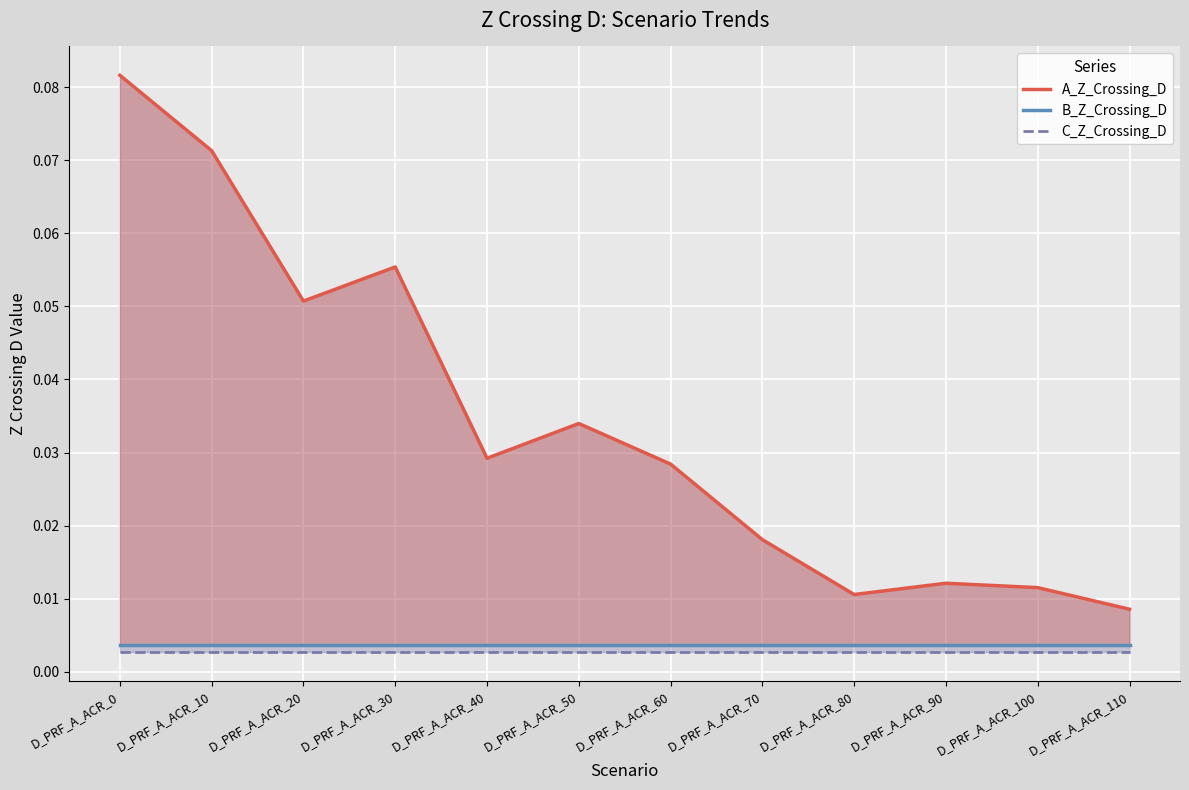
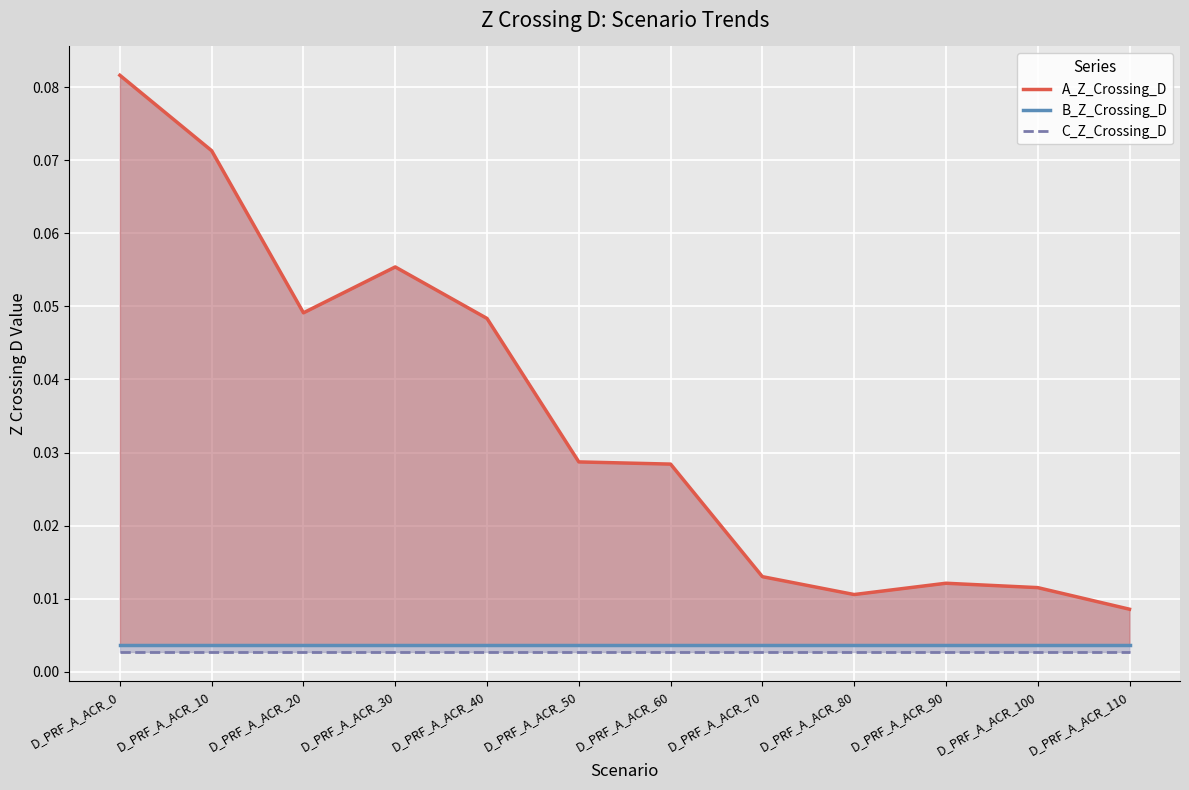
  {
    "A_Z_Crossing_D": {
      "D_PRF_A_ACR_0": 0.082,
      "D_PRF_A_ACR_10": 0.071,
-     "D_PRF_A_ACR_20": 0.051,
+     "D_PRF_A_ACR_20": 0.049,
      "D_PRF_A_ACR_30": 0.055,
-     "D_PRF_A_ACR_40": 0.029,
-     "D_PRF_A_ACR_50": 0.034,
+     "D_PRF_A_ACR_40": 0.048,
+     "D_PRF_A_ACR_50": 0.029,
      "D_PRF_A_ACR_60": 0.028,
-     "D_PRF_A_ACR_70": 0.018,
+     "D_PRF_A_ACR_70": 0.013,
      "D_PRF_A_ACR_80": 0.011,
      "D_PRF_A_ACR_90": 0.012,
      "D_PRF_A_ACR_100": 0.012,
      "D_PRF_A_ACR_110": 0.009
    }
  }
